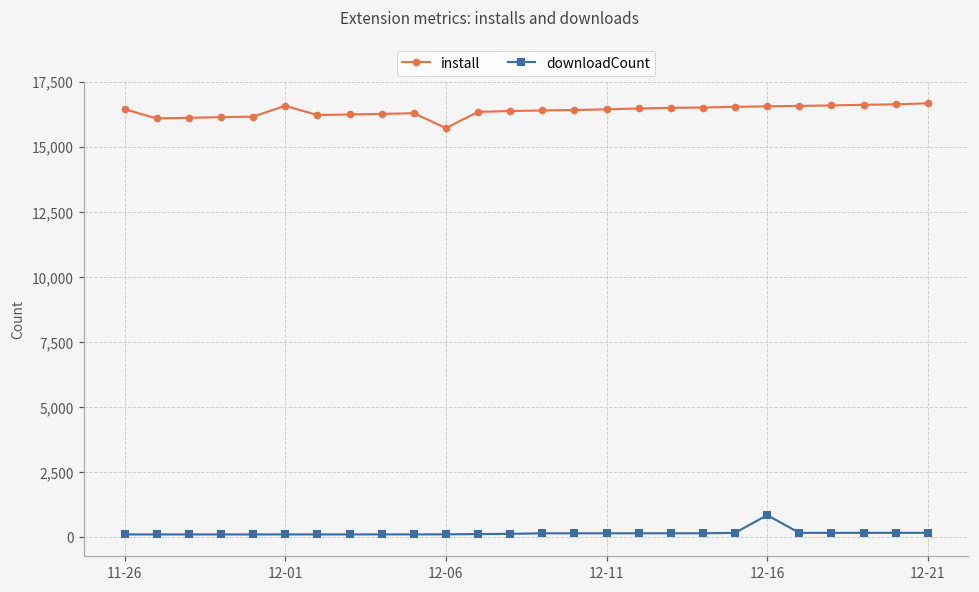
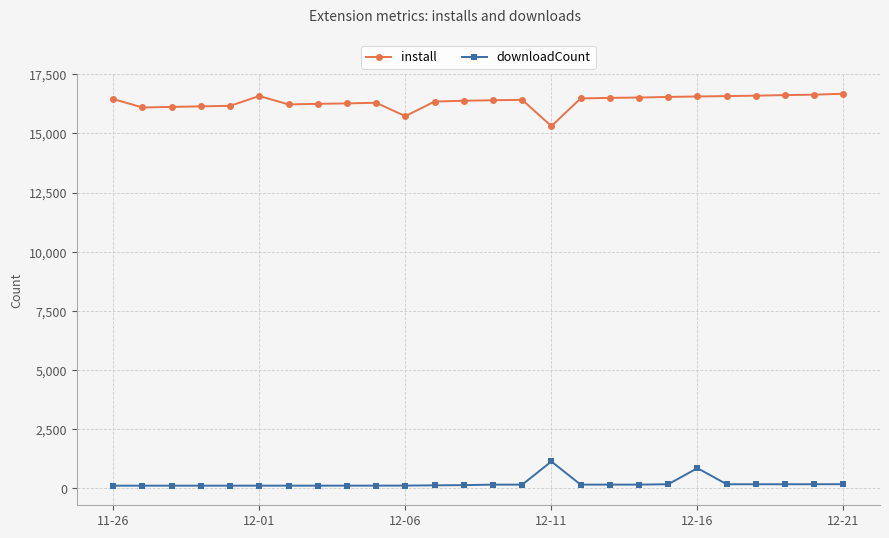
  {
    "install": {
      "11-26": "16,500",
      "12-01": "16,600",
      "12-06": "15,700",
-     "12-11": "16,400",
+     "12-11": "15,300",
      "12-16": "16,600",
      "12-21": "16,700"
    },
    "downloadCount": {
      "11-26": "100",
      "12-01": "100",
      "12-06": "100",
-     "12-11": "200",
+     "12-11": "1,100",
      "12-16": "900",
      "12-21": "200"
    }
  }
